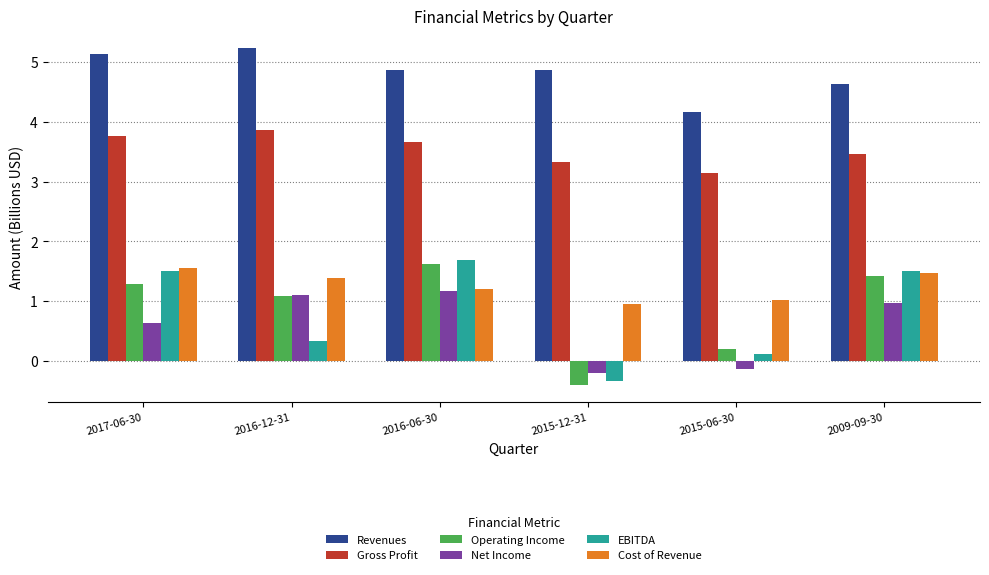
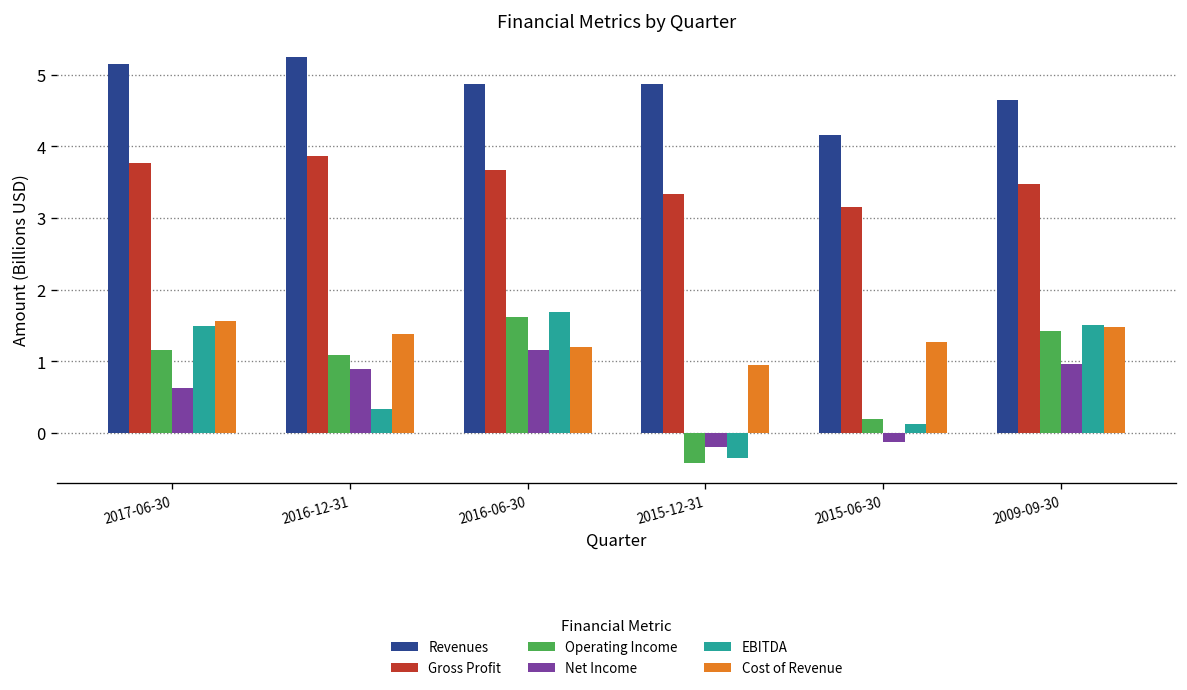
  {
    "Revenues": {
      "2017-06-30": 5.1,
      "2016-12-31": 5.2,
      "2016-06-30": 4.9,
      "2015-12-31": 4.9,
      "2015-06-30": 4.2,
      "2009-09-30": 4.6
    },
    "Gross Profit": {
      "2017-06-30": 3.8,
      "2016-12-31": 3.9,
      "2016-06-30": 3.7,
      "2015-12-31": 3.3,
      "2015-06-30": 3.2,
      "2009-09-30": 3.5
    },
    "Operating Income": {
-     "2017-06-30": 1.3,
+     "2017-06-30": 1.2,
      "2016-12-31": 1.1,
      "2016-06-30": 1.6,
      "2015-12-31": -0.4,
      "2015-06-30": 0.2,
      "2009-09-30": 1.4
    },
    "Net Income": {
      "2017-06-30": 0.6,
-     "2016-12-31": 1.1,
+     "2016-12-31": 0.9,
      "2016-06-30": 1.2,
      "2015-12-31": -0.2,
      "2015-06-30": -0.1,
      "2009-09-30": 1.0
    },
    "EBITDA": {
      "2017-06-30": 1.5,
      "2016-12-31": 0.3,
      "2016-06-30": 1.7,
      "2015-12-31": -0.3,
      "2015-06-30": 0.1,
      "2009-09-30": 1.5
    },
    "Cost of Revenue": {
      "2017-06-30": 1.6,
      "2016-12-31": 1.4,
      "2016-06-30": 1.2,
      "2015-12-31": 1.0,
-     "2015-06-30": 1.0,
+     "2015-06-30": 1.3,
      "2009-09-30": 1.5
    }
  }
